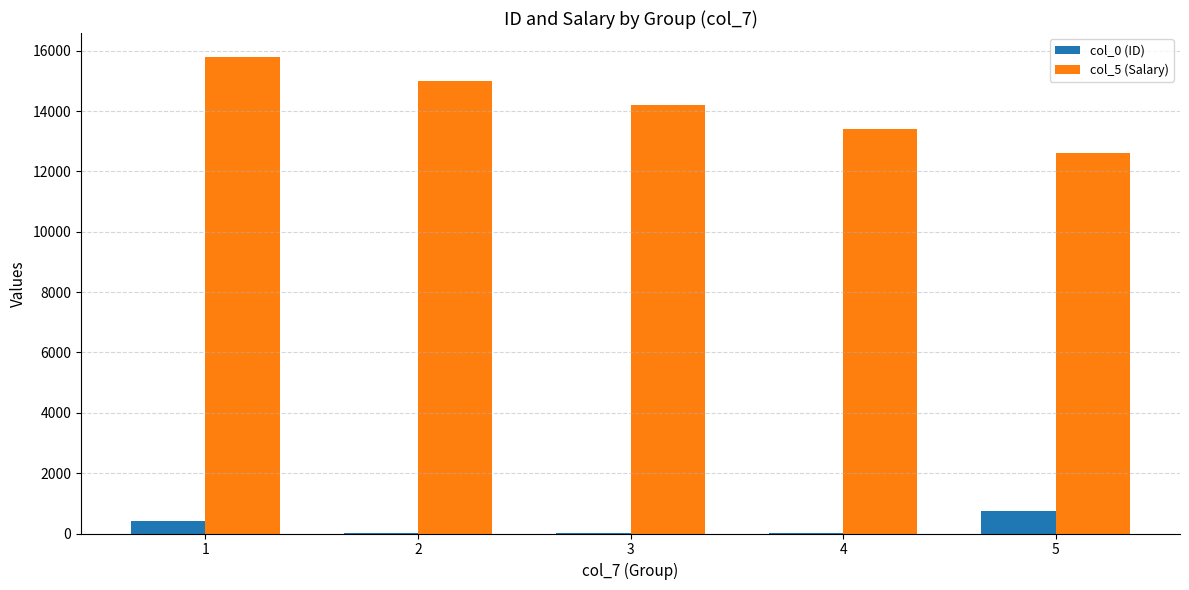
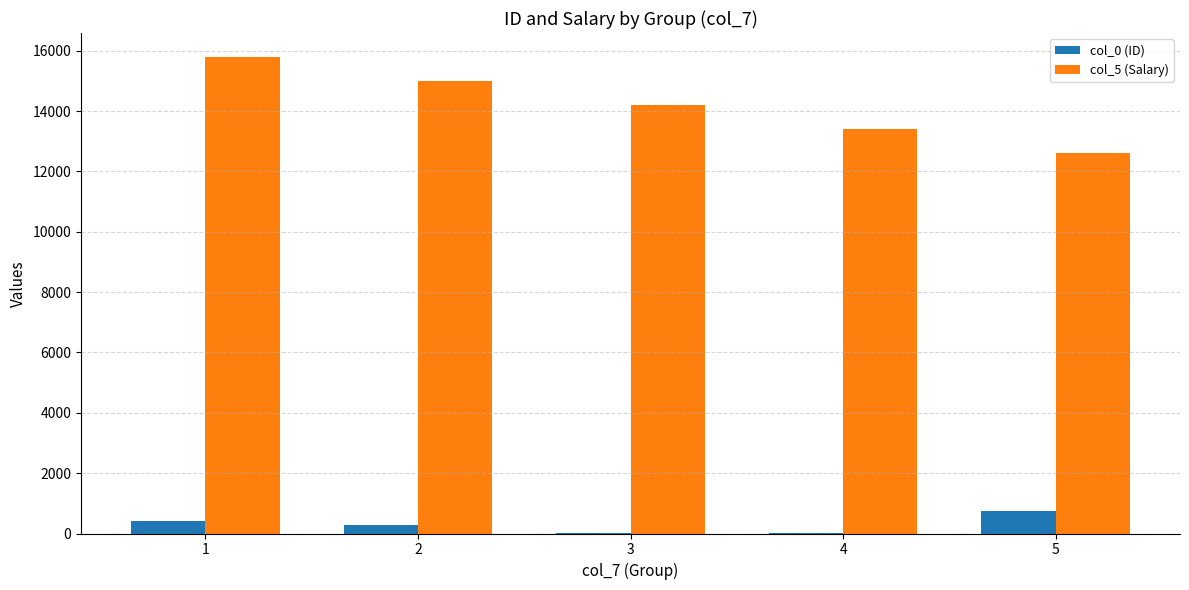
  {
    "col_0 (ID)": {
      "1": 400,
-     "2": 0,
+     "2": 300,
      "5": 800
    },
    "col_5 (Salary)": {
      "1": 15800,
      "2": 15000,
      "3": 14200,
      "4": 13400,
      "5": 12600
    }
  }
